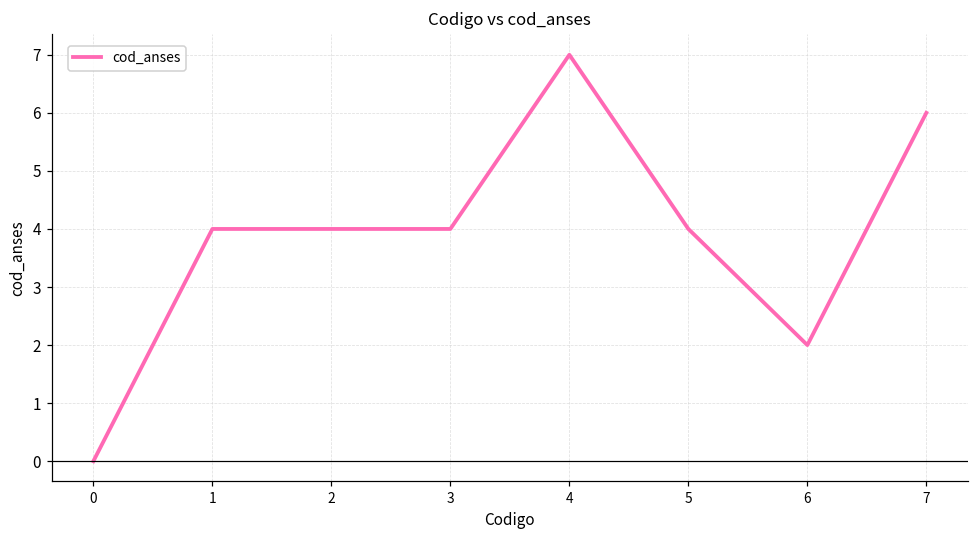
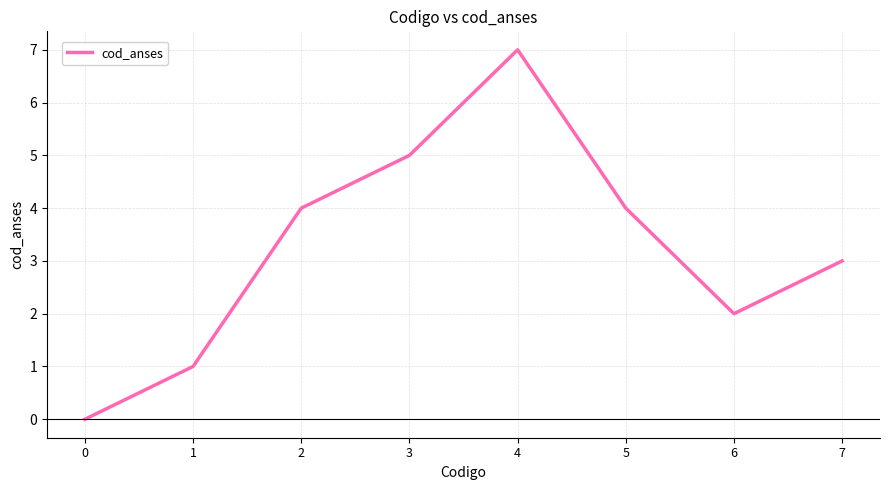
  {
    "0": 0,
-   "1": 4,
+   "1": 1,
    "2": 4,
-   "3": 4,
+   "3": 5,
    "4": 7,
    "5": 4,
    "6": 2,
-   "7": 6
+   "7": 3
  }
